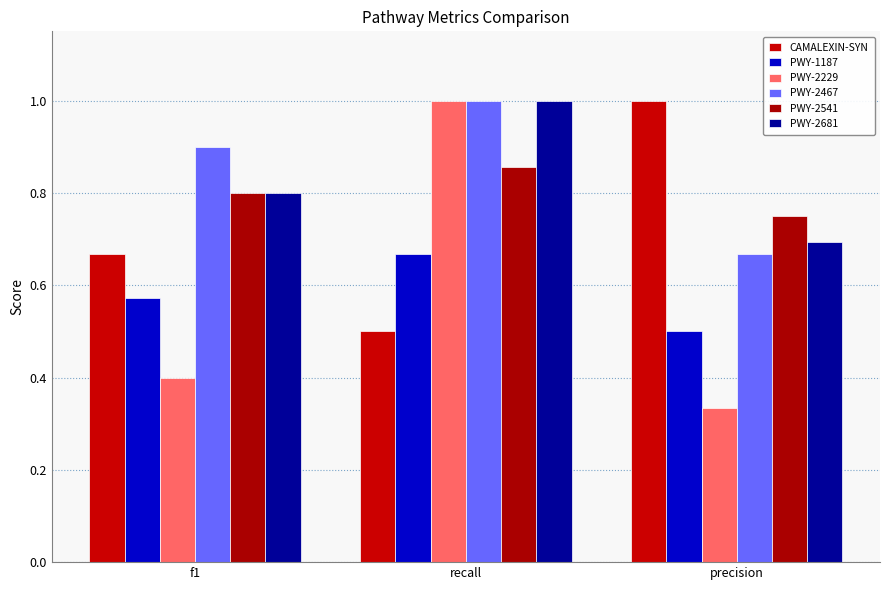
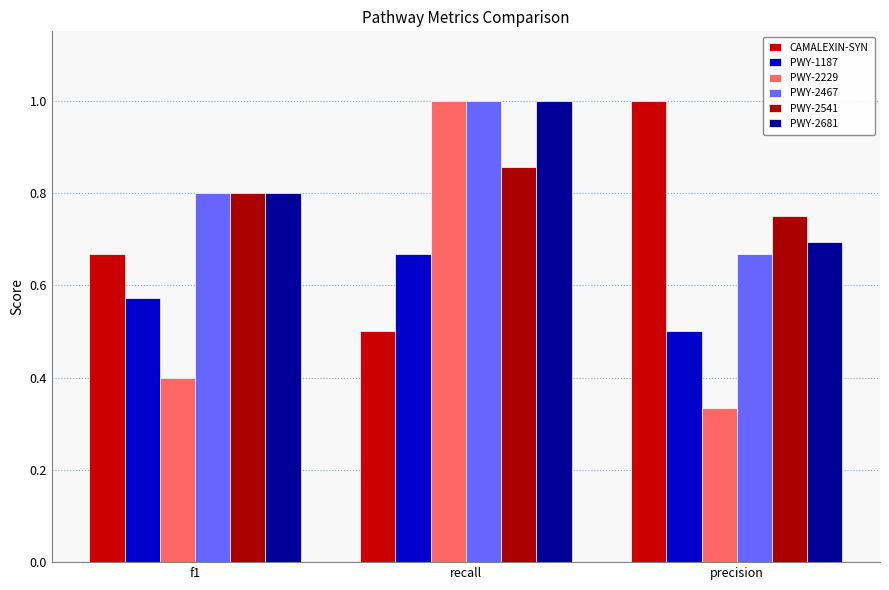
  {
    "PWY-2229": {
      "f1": 0.4,
      "recall": 1.0,
      "precision": 0.33
    },
    "PWY-2467": {
-     "f1": 0.9,
+     "f1": 0.8,
      "recall": 1.0,
      "precision": 0.67
    }
  }
